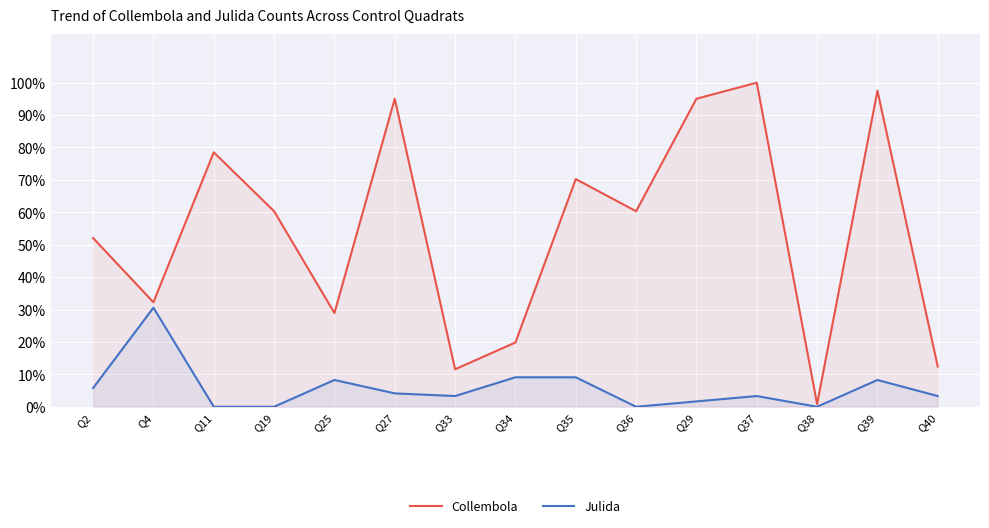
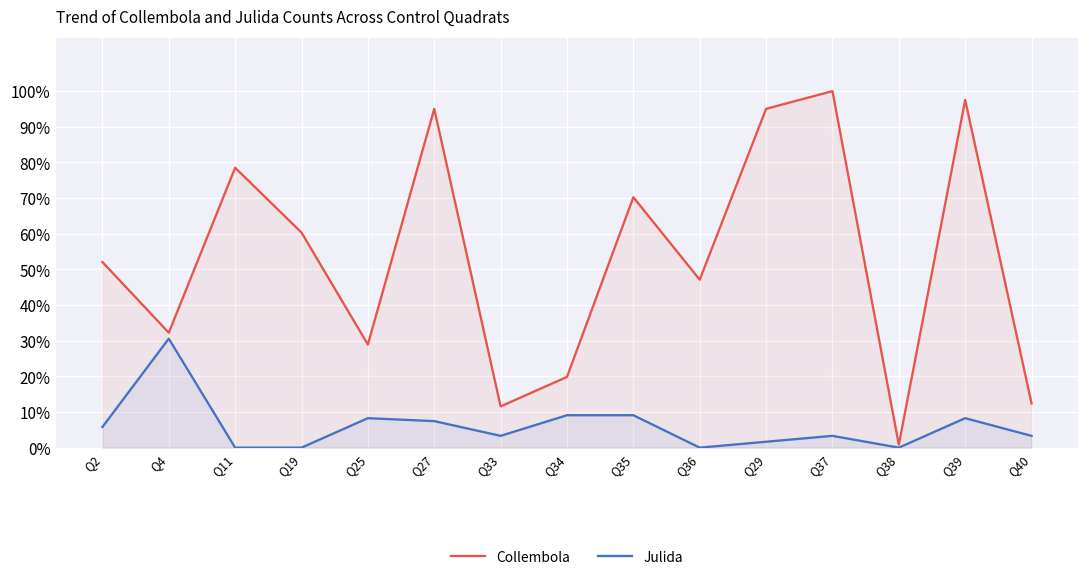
  {
    "Collembola": {
      "Q2": "52%",
      "Q4": "32%",
      "Q11": "79%",
      "Q19": "60%",
      "Q25": "29%",
      "Q27": "95%",
      "Q33": "12%",
      "Q34": "20%",
      "Q35": "70%",
-     "Q36": "60%",
+     "Q36": "47%",
      "Q29": "95%",
      "Q37": "100%",
      "Q38": "1%",
      "Q39": "98%",
      "Q40": "12%"
    },
    "Julida": {
      "Q2": "6%",
      "Q4": "31%",
      "Q11": "0%",
      "Q19": "0%",
      "Q25": "8%",
-     "Q27": "4%",
+     "Q27": "7%",
      "Q33": "3%",
      "Q34": "9%",
      "Q35": "9%",
      "Q36": "0%",
      "Q29": "2%",
      "Q37": "3%",
      "Q38": "0%",
      "Q39": "8%",
      "Q40": "3%"
    }
  }
